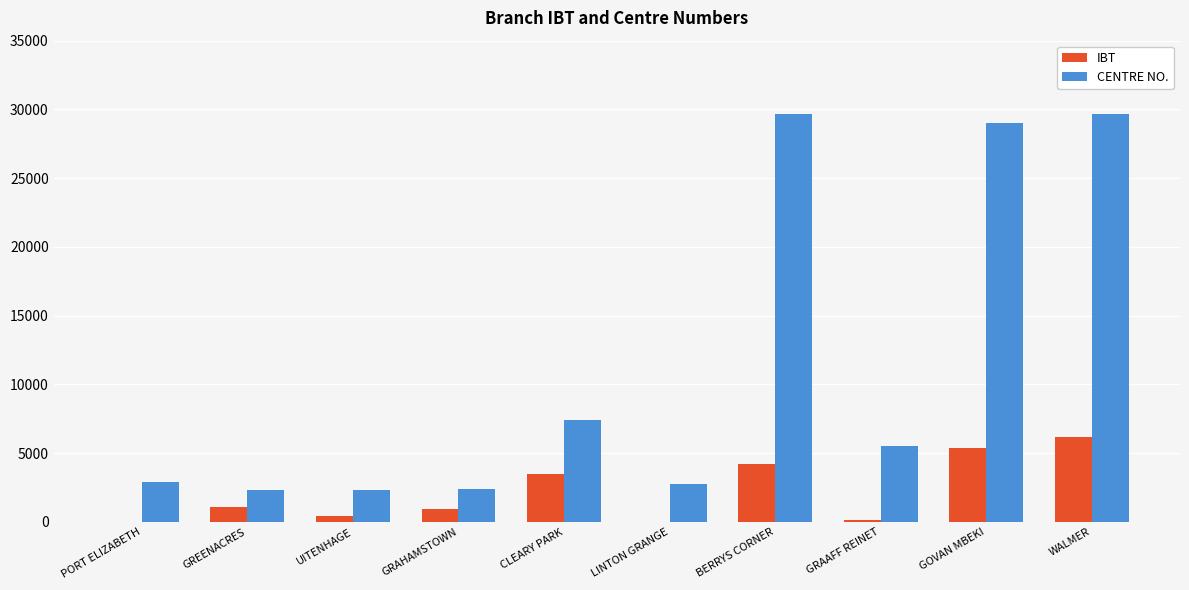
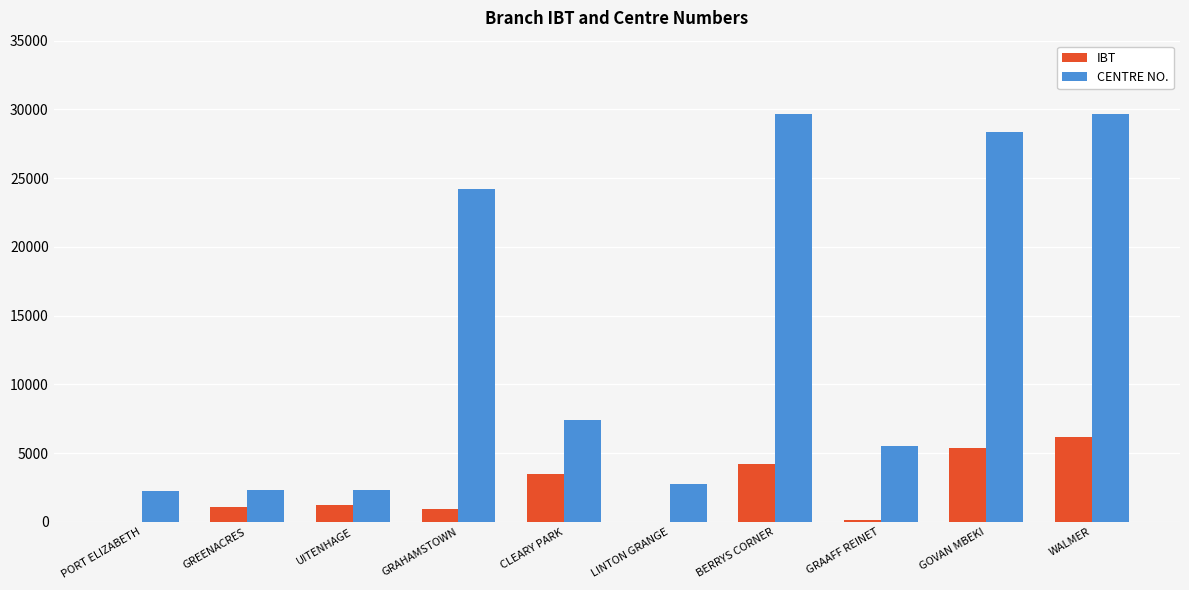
  {
    "IBT": {
      "GREENACRES": 1100,
-     "UITENHAGE": 400,
+     "UITENHAGE": 1200,
      "GRAHAMSTOWN": 900,
      "CLEARY PARK": 3500,
      "BERRYS CORNER": 4200,
      "GOVAN MBEKI": 5400,
      "WALMER": 6100
    },
    "CENTRE NO.": {
-     "PORT ELIZABETH": 2900,
+     "PORT ELIZABETH": 2200,
      "GREENACRES": 2300,
      "UITENHAGE": 2300,
-     "GRAHAMSTOWN": 2400,
+     "GRAHAMSTOWN": 24200,
      "CLEARY PARK": 7400,
      "LINTON GRANGE": 2800,
      "BERRYS CORNER": 29700,
      "GRAAFF REINET": 5500,
-     "GOVAN MBEKI": 29000,
+     "GOVAN MBEKI": 28300,
      "WALMER": 29700
    }
  }
